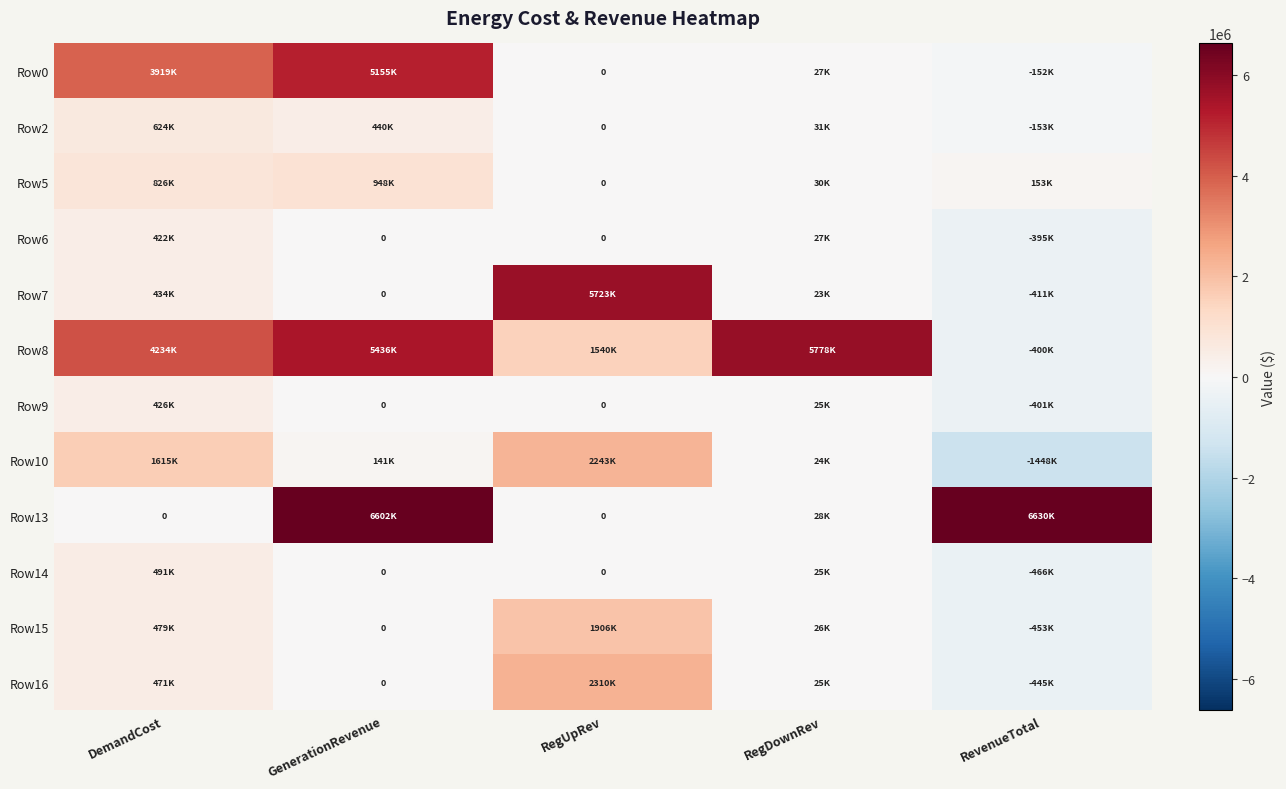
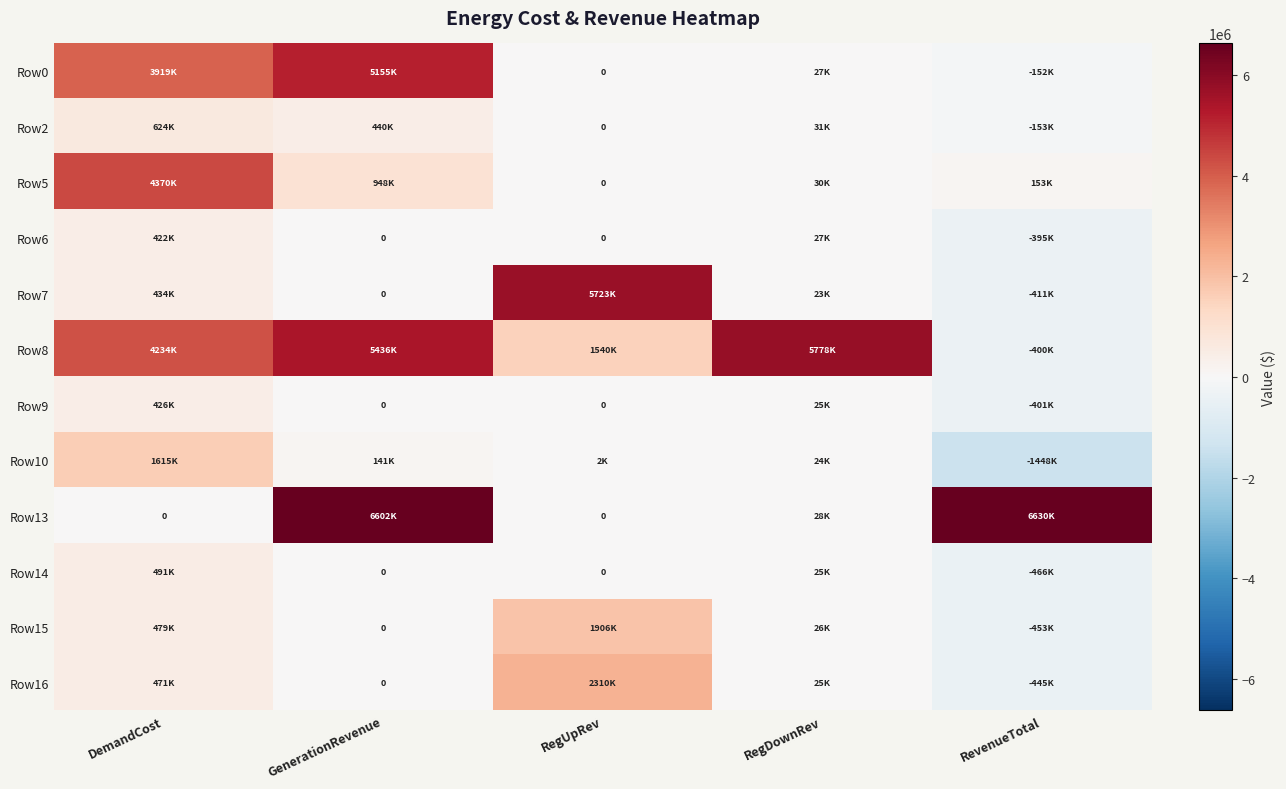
  {
    "Row0": {
      "DemandCost": "3919K",
      "GenerationRevenue": "5155K",
      "RegUpRev": "0",
      "RegDownRev": "27K",
      "RevenueTotal": "-152K"
    },
    "Row2": {
      "DemandCost": "624K",
      "GenerationRevenue": "440K",
      "RegUpRev": "0",
      "RegDownRev": "31K",
      "RevenueTotal": "-153K"
    },
    "Row5": {
-     "DemandCost": "826K",
+     "DemandCost": "4370K",
      "GenerationRevenue": "948K",
      "RegUpRev": "0",
      "RegDownRev": "30K",
      "RevenueTotal": "153K"
    },
    "Row6": {
      "DemandCost": "422K",
      "GenerationRevenue": "0",
      "RegUpRev": "0",
      "RegDownRev": "27K",
      "RevenueTotal": "-395K"
    },
    "Row7": {
      "DemandCost": "434K",
      "GenerationRevenue": "0",
      "RegUpRev": "5723K",
      "RegDownRev": "23K",
      "RevenueTotal": "-411K"
    },
    "Row8": {
      "DemandCost": "4234K",
      "GenerationRevenue": "5436K",
      "RegUpRev": "1540K",
      "RegDownRev": "5778K",
      "RevenueTotal": "-400K"
    },
    "Row9": {
      "DemandCost": "426K",
      "GenerationRevenue": "0",
      "RegUpRev": "0",
      "RegDownRev": "25K",
      "RevenueTotal": "-401K"
    },
    "Row10": {
      "DemandCost": "1615K",
      "GenerationRevenue": "141K",
-     "RegUpRev": "2243K",
+     "RegUpRev": "2K",
      "RegDownRev": "24K",
      "RevenueTotal": "-1448K"
    },
    "Row13": {
      "DemandCost": "0",
      "GenerationRevenue": "6602K",
      "RegUpRev": "0",
      "RegDownRev": "28K",
      "RevenueTotal": "6630K"
    },
    "Row14": {
      "DemandCost": "491K",
      "GenerationRevenue": "0",
      "RegUpRev": "0",
      "RegDownRev": "25K",
      "RevenueTotal": "-466K"
    },
    "Row15": {
      "DemandCost": "479K",
      "GenerationRevenue": "0",
      "RegUpRev": "1906K",
      "RegDownRev": "26K",
      "RevenueTotal": "-453K"
    },
    "Row16": {
      "DemandCost": "471K",
      "GenerationRevenue": "0",
      "RegUpRev": "2310K",
      "RegDownRev": "25K",
      "RevenueTotal": "-445K"
    }
  }
